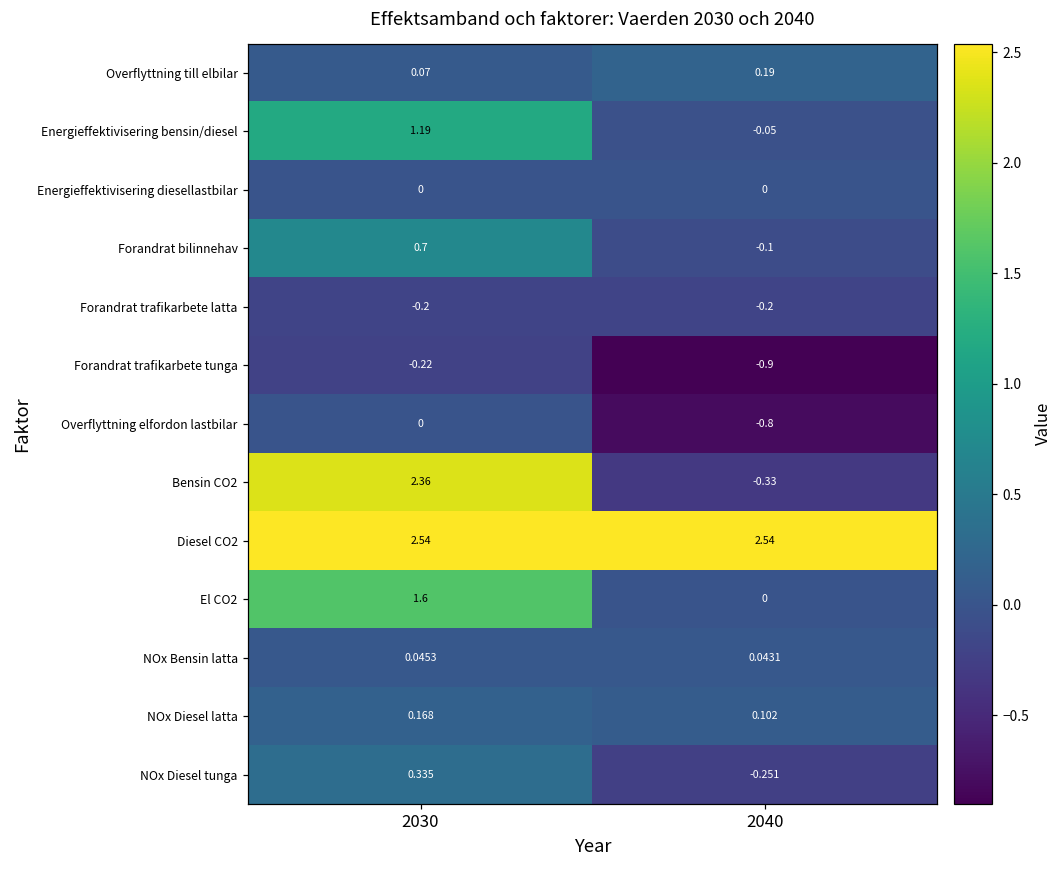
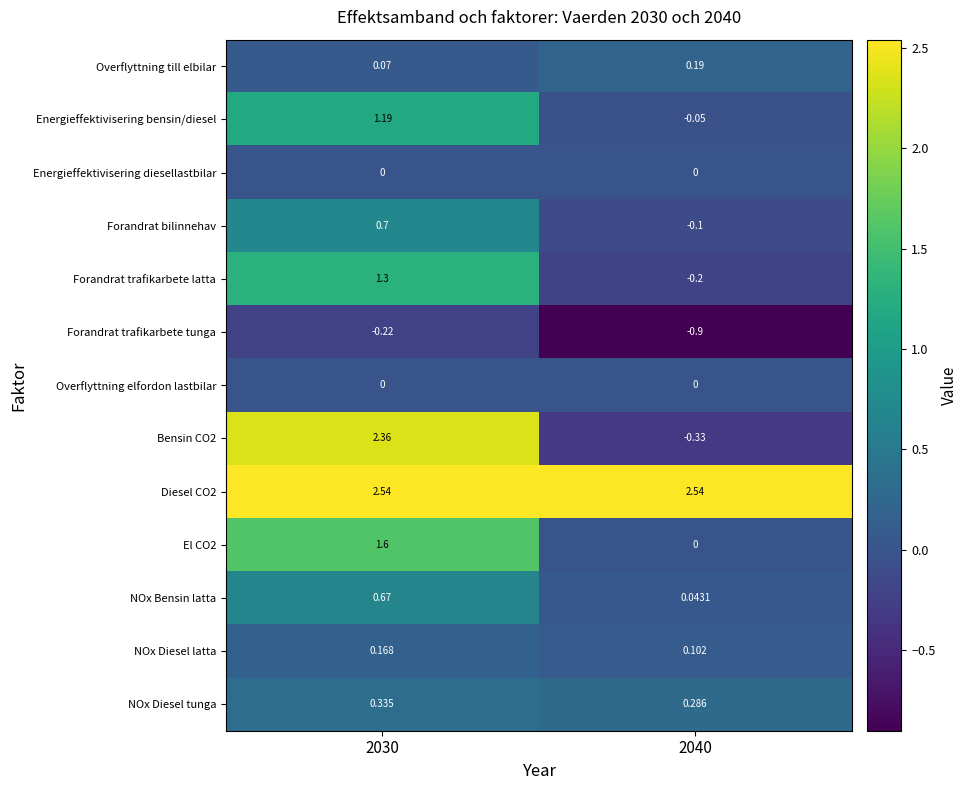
  {
    "Overflyttning till elbilar": {
      "2030": 0.07,
      "2040": 0.19
    },
    "Energieffektivisering bensin/diesel": {
      "2030": 1.19,
      "2040": -0.05
    },
    "Energieffektivisering diesellastbilar": {
      "2030": 0,
      "2040": 0
    },
    "Forandrat bilinnehav": {
      "2030": 0.7,
      "2040": -0.1
    },
    "Forandrat trafikarbete latta": {
-     "2030": -0.2,
+     "2030": 1.3,
      "2040": -0.2
    },
    "Forandrat trafikarbete tunga": {
      "2030": -0.22,
      "2040": -0.9
    },
    "Overflyttning elfordon lastbilar": {
      "2030": 0,
-     "2040": -0.8
+     "2040": 0
    },
    "Bensin CO2": {
      "2030": 2.36,
      "2040": -0.33
    },
    "Diesel CO2": {
      "2030": 2.54,
      "2040": 2.54
    },
    "El CO2": {
      "2030": 1.6,
      "2040": 0
    },
    "NOx Bensin latta": {
-     "2030": 0.0453,
+     "2030": 0.67,
      "2040": 0.0431
    },
    "NOx Diesel latta": {
      "2030": 0.168,
      "2040": 0.102
    },
    "NOx Diesel tunga": {
      "2030": 0.335,
-     "2040": -0.251
+     "2040": 0.286
    }
  }
